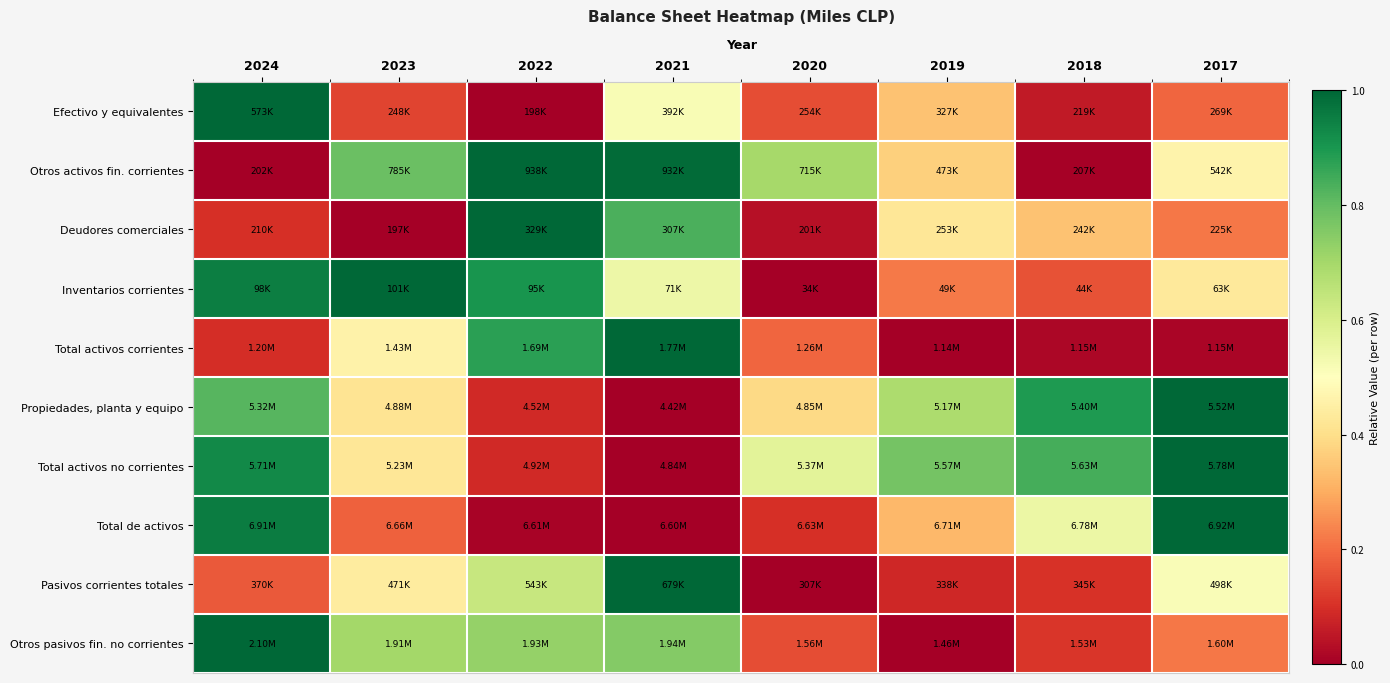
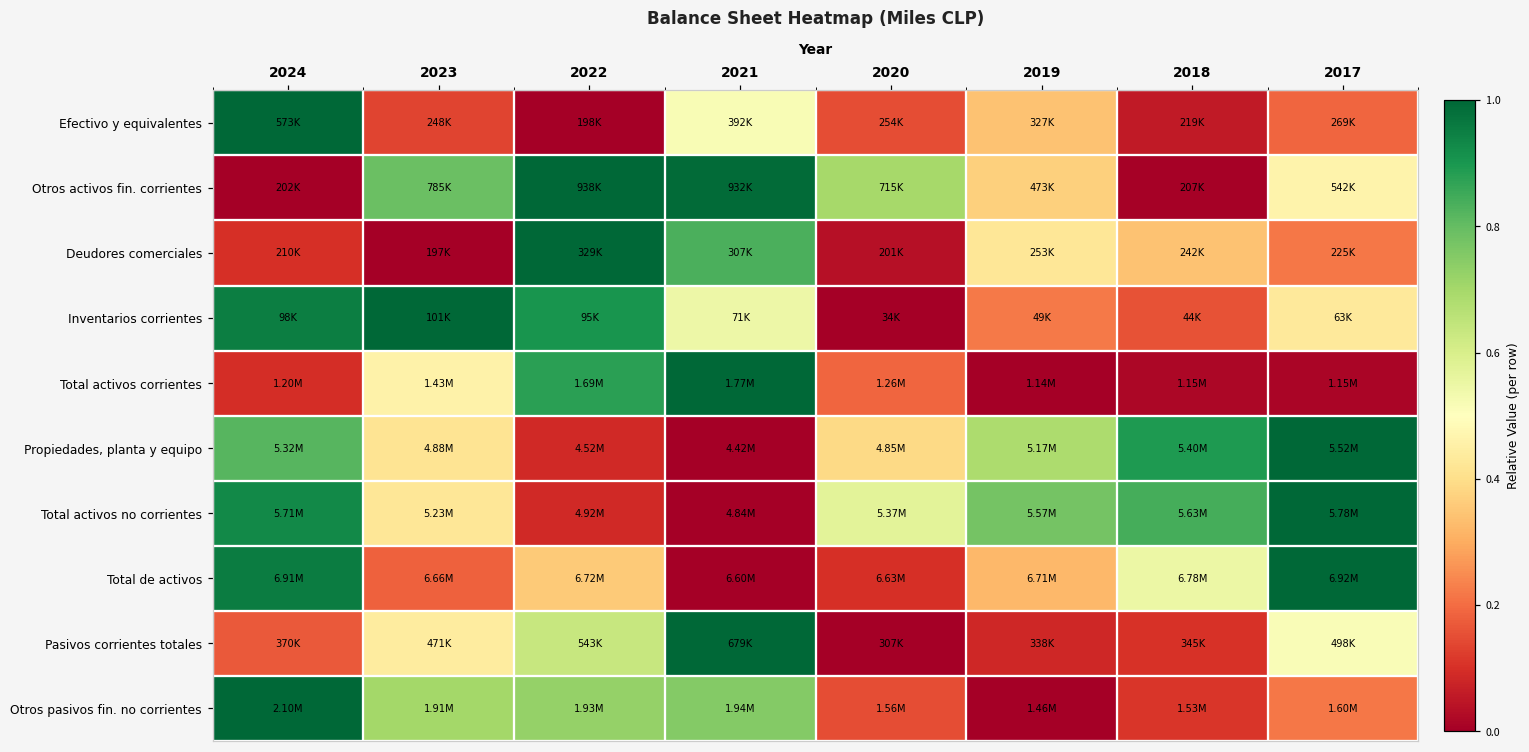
  {
    "Efectivo y equivalentes": {
      "2024": "573K",
      "2023": "248K",
      "2022": "198K",
      "2021": "392K",
      "2020": "254K",
      "2019": "327K",
      "2018": "219K",
      "2017": "269K"
    },
    "Otros activos fin. corrientes": {
      "2024": "202K",
      "2023": "785K",
      "2022": "938K",
      "2021": "932K",
      "2020": "715K",
      "2019": "473K",
      "2018": "207K",
      "2017": "542K"
    },
    "Deudores comerciales": {
      "2024": "210K",
      "2023": "197K",
      "2022": "329K",
      "2021": "307K",
      "2020": "201K",
      "2019": "253K",
      "2018": "242K",
      "2017": "225K"
    },
    "Inventarios corrientes": {
      "2024": "98K",
      "2023": "101K",
      "2022": "95K",
      "2021": "71K",
      "2020": "34K",
      "2019": "49K",
      "2018": "44K",
      "2017": "63K"
    },
    "Total activos corrientes": {
      "2024": "1.20M",
      "2023": "1.43M",
      "2022": "1.69M",
      "2021": "1.77M",
      "2020": "1.26M",
      "2019": "1.14M",
      "2018": "1.15M",
      "2017": "1.15M"
    },
    "Propiedades, planta y equipo": {
      "2024": "5.32M",
      "2023": "4.88M",
      "2022": "4.52M",
      "2021": "4.42M",
      "2020": "4.85M",
      "2019": "5.17M",
      "2018": "5.40M",
      "2017": "5.52M"
    },
    "Total activos no corrientes": {
      "2024": "5.71M",
      "2023": "5.23M",
      "2022": "4.92M",
      "2021": "4.84M",
      "2020": "5.37M",
      "2019": "5.57M",
      "2018": "5.63M",
      "2017": "5.78M"
    },
    "Total de activos": {
      "2024": "6.91M",
      "2023": "6.66M",
-     "2022": "6.61M",
+     "2022": "6.72M",
      "2021": "6.60M",
      "2020": "6.63M",
      "2019": "6.71M",
      "2018": "6.78M",
      "2017": "6.92M"
    },
    "Pasivos corrientes totales": {
      "2024": "370K",
      "2023": "471K",
      "2022": "543K",
      "2021": "679K",
      "2020": "307K",
      "2019": "338K",
      "2018": "345K",
      "2017": "498K"
    },
    "Otros pasivos fin. no corrientes": {
      "2024": "2.10M",
      "2023": "1.91M",
      "2022": "1.93M",
      "2021": "1.94M",
      "2020": "1.56M",
      "2019": "1.46M",
      "2018": "1.53M",
      "2017": "1.60M"
    }
  }
